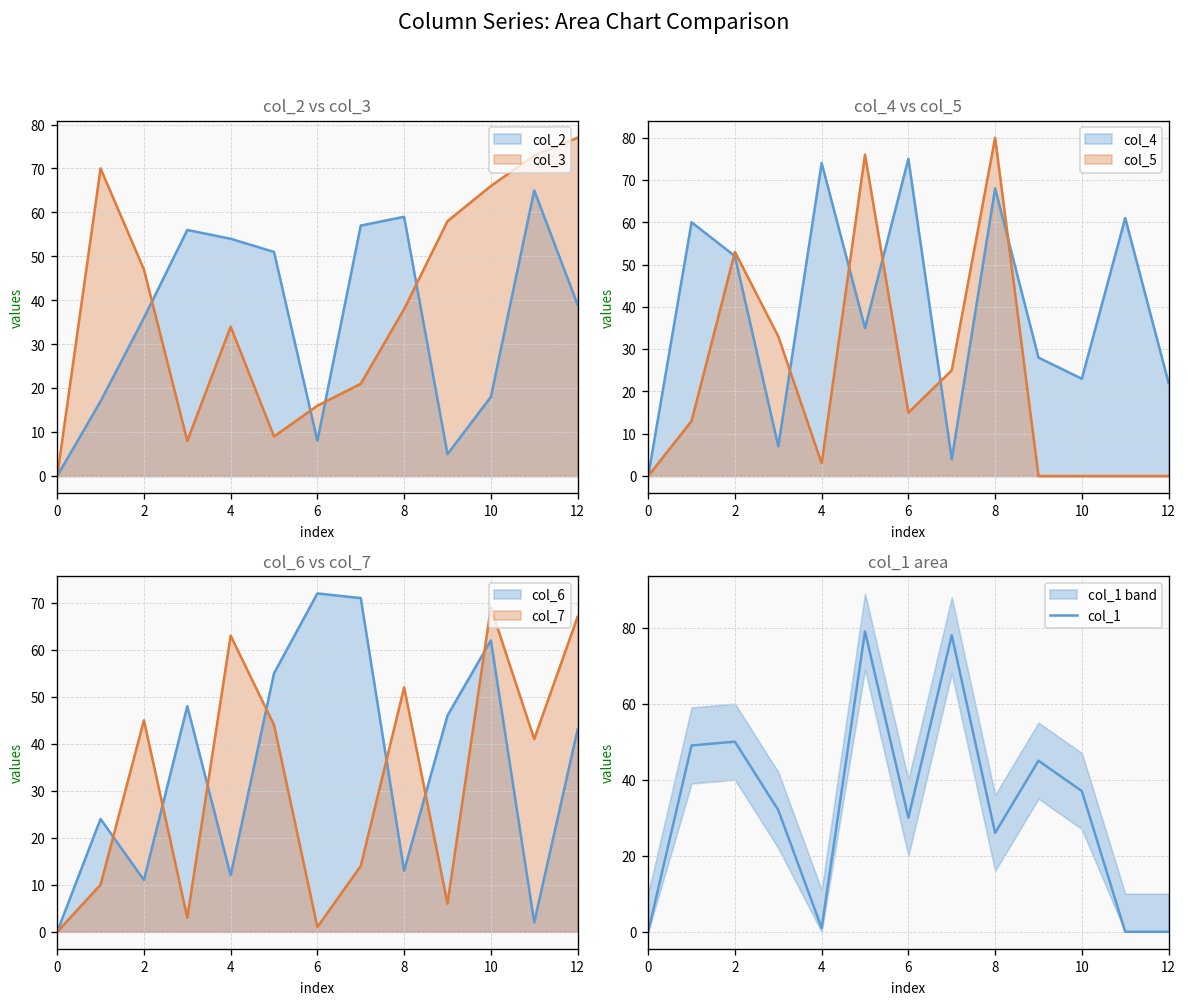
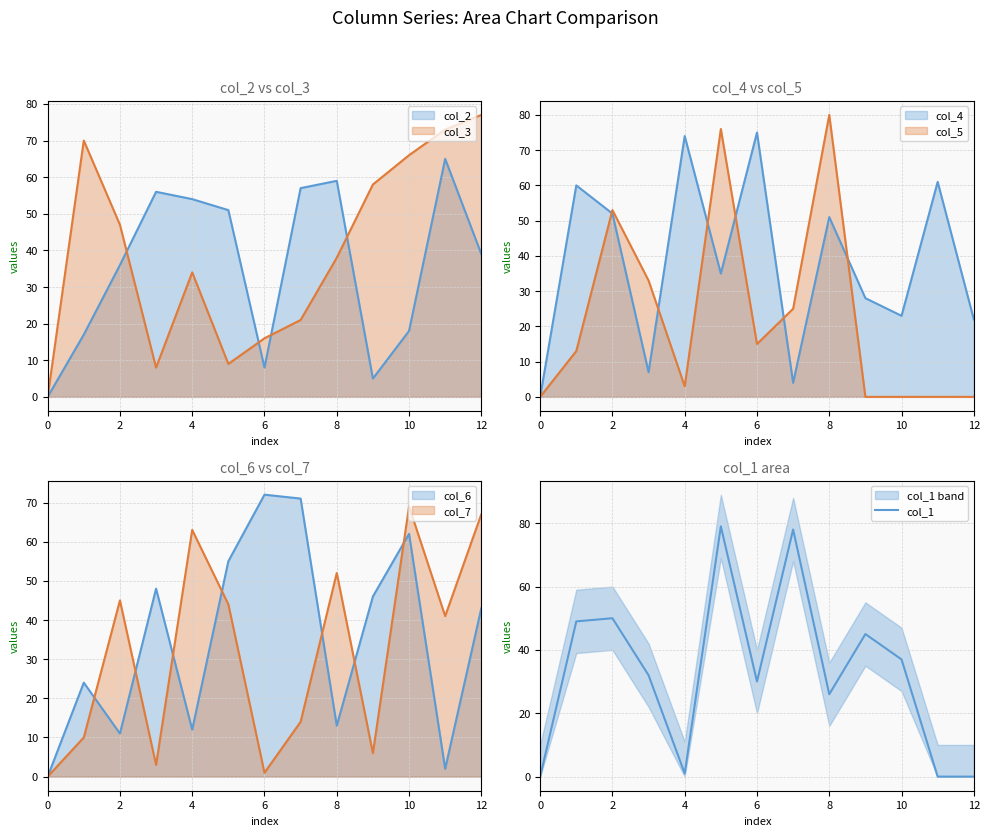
  {
    "col_2 vs col_3": {
      "col_2": {
        "2": 36,
        "4": 54,
        "6": 8,
        "8": 59,
        "10": 18,
        "12": 39
      },
      "col_3": {
        "2": 47,
        "4": 34,
        "6": 16,
        "8": 38,
        "10": 66,
        "12": 77
      }
    },
    "col_4 vs col_5": {
      "col_4": {
        "2": 52,
        "4": 74,
        "6": 75,
-       "8": 68,
+       "8": 51,
        "10": 23,
        "12": 22
      },
      "col_5": {
        "2": 53,
        "4": 3,
        "6": 15,
        "8": 80,
        "10": 0,
        "12": 0
      }
    },
    "col_6 vs col_7": {
      "col_6": {
        "2": 11,
        "4": 12,
        "6": 72,
        "8": 13,
        "10": 62,
        "12": 43
      },
      "col_7": {
        "2": 45,
        "4": 63,
        "6": 1,
        "8": 52,
        "12": 67
      }
    }
  }
